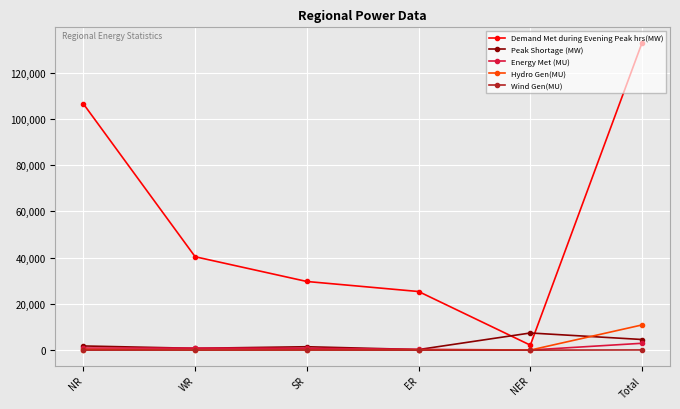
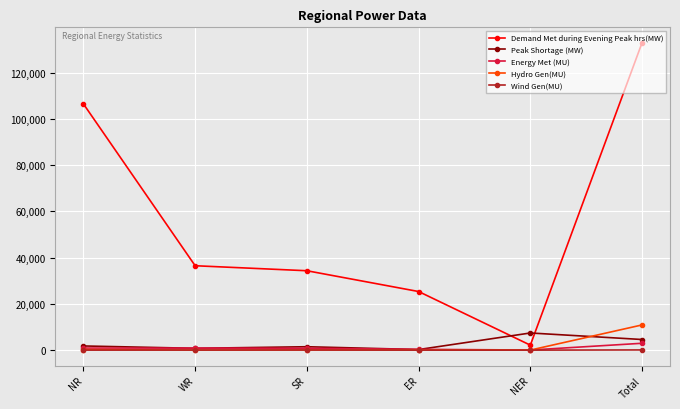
  {
    "Demand Met during Evening Peak hrs(MW)": {
      "NR": "106,000",
-     "WR": "40,000",
-     "SR": "30,000",
+     "WR": "36,000",
+     "SR": "34,000",
      "ER": "25,000",
      "NER": "2,000"
    },
    "Peak Shortage (MW)": {
      "NER": "7,000",
      "Total": "5,000"
    },
    "Hydro Gen(MU)": {
      "Total": "11,000"
    }
  }
